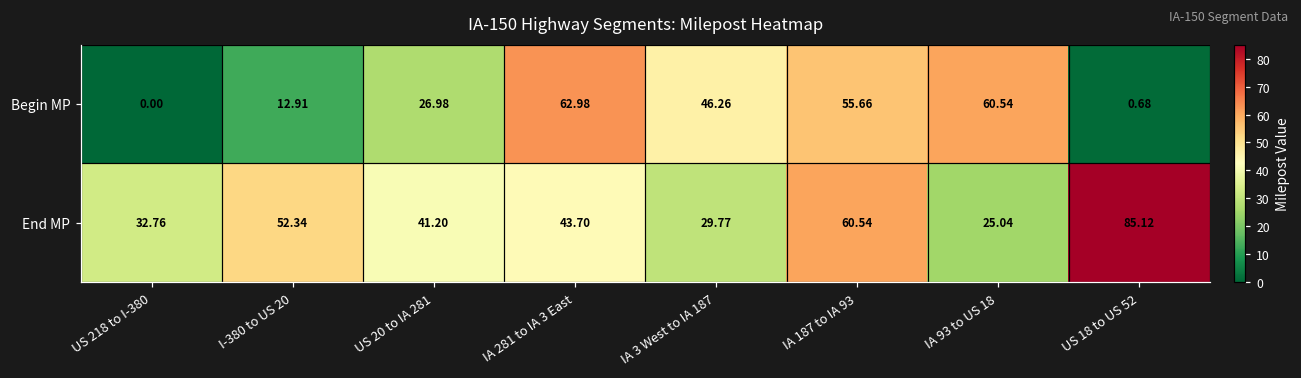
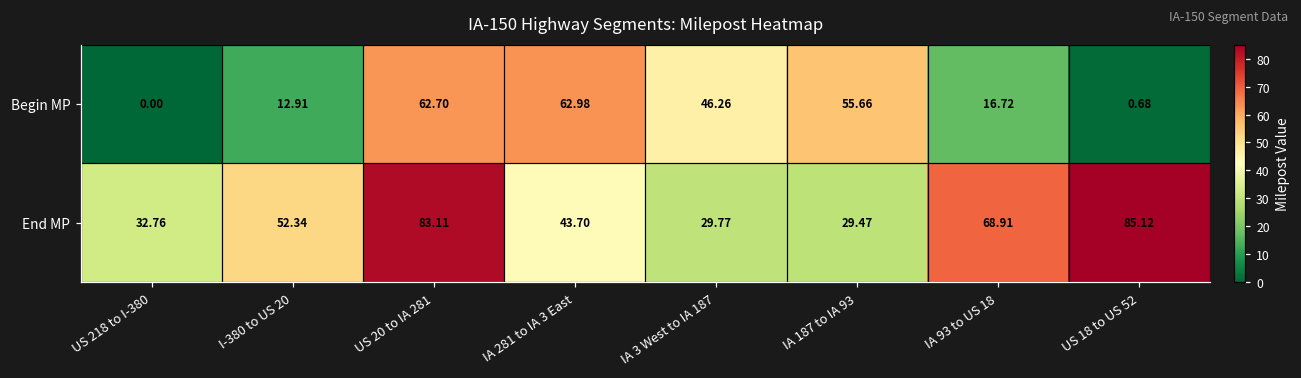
  {
    "Begin MP": {
      "US 218 to I-380": 0.00,
      "I-380 to US 20": 12.91,
-     "US 20 to IA 281": 26.98,
+     "US 20 to IA 281": 62.70,
      "IA 281 to IA 3 East": 62.98,
      "IA 3 West to IA 187": 46.26,
      "IA 187 to IA 93": 55.66,
-     "IA 93 to US 18": 60.54,
+     "IA 93 to US 18": 16.72,
      "US 18 to US 52": 0.68
    },
    "End MP": {
      "US 218 to I-380": 32.76,
      "I-380 to US 20": 52.34,
-     "US 20 to IA 281": 41.20,
+     "US 20 to IA 281": 83.11,
      "IA 281 to IA 3 East": 43.70,
      "IA 3 West to IA 187": 29.77,
-     "IA 187 to IA 93": 60.54,
-     "IA 93 to US 18": 25.04,
+     "IA 187 to IA 93": 29.47,
+     "IA 93 to US 18": 68.91,
      "US 18 to US 52": 85.12
    }
  }
